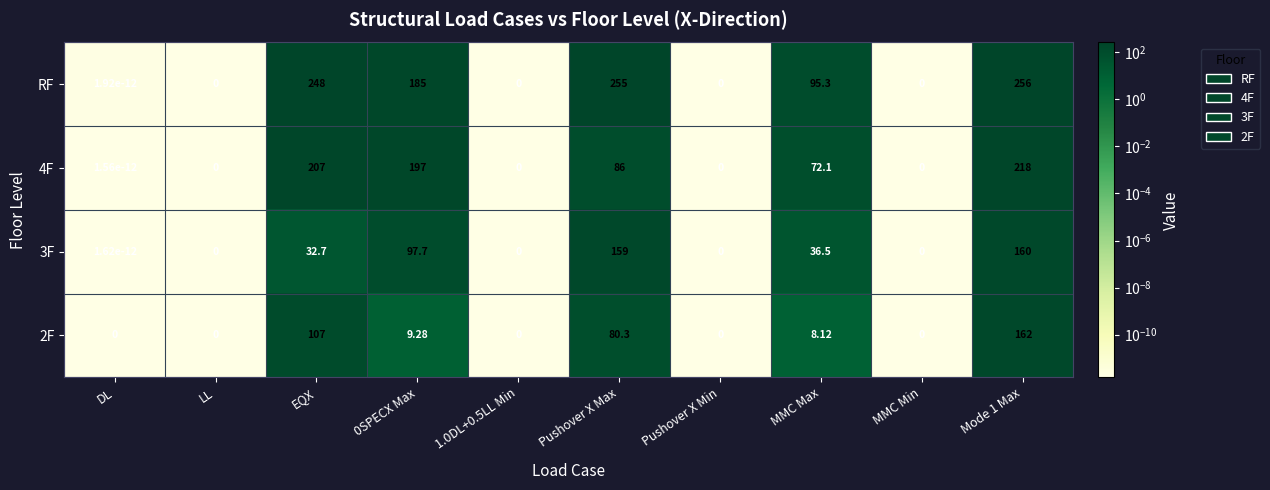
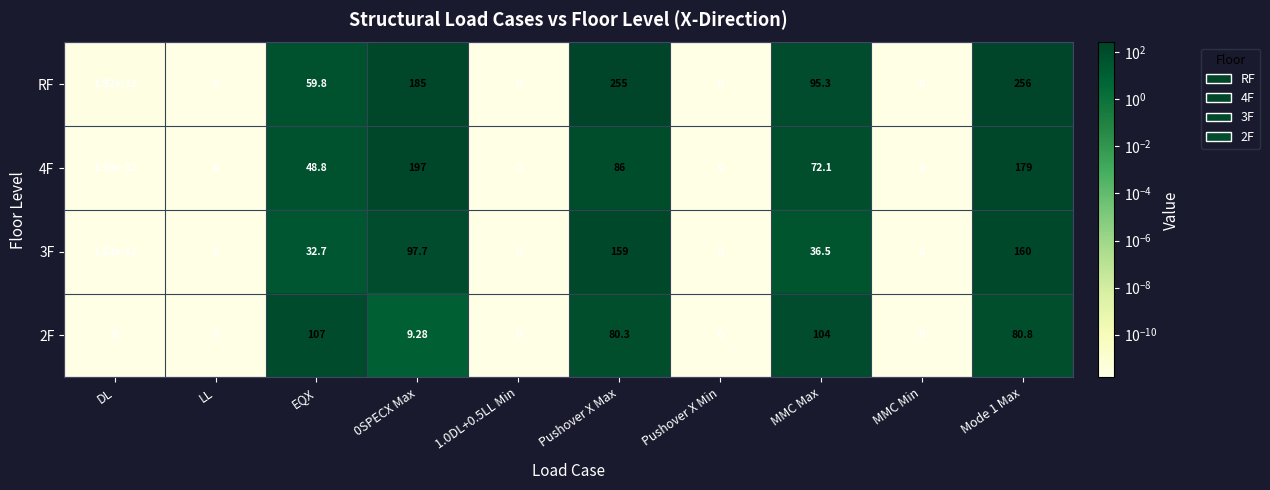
  {
    "RF": {
-     "EQX": 248,
+     "EQX": 59.8,
      "0SPECX Max": 185,
      "Pushover X Max": 255,
      "MMC Max": 95.3,
      "Mode 1 Max": 256
    },
    "4F": {
-     "EQX": 207,
+     "EQX": 48.8,
      "0SPECX Max": 197,
      "Pushover X Max": 86,
      "MMC Max": 72.1,
-     "Mode 1 Max": 218
+     "Mode 1 Max": 179
    },
    "3F": {
      "EQX": 32.7,
      "0SPECX Max": 97.7,
      "Pushover X Max": 159,
      "MMC Max": 36.5,
      "Mode 1 Max": 160
    },
    "2F": {
      "EQX": 107,
      "0SPECX Max": 9.28,
      "Pushover X Max": 80.3,
-     "MMC Max": 8.12,
-     "Mode 1 Max": 162
+     "MMC Max": 104,
+     "Mode 1 Max": 80.8
    }
  }
